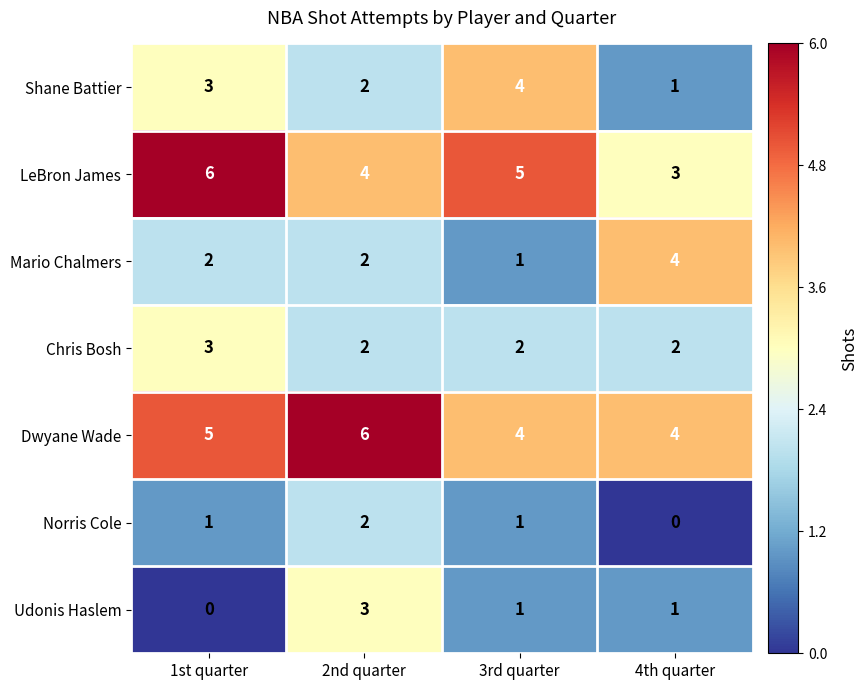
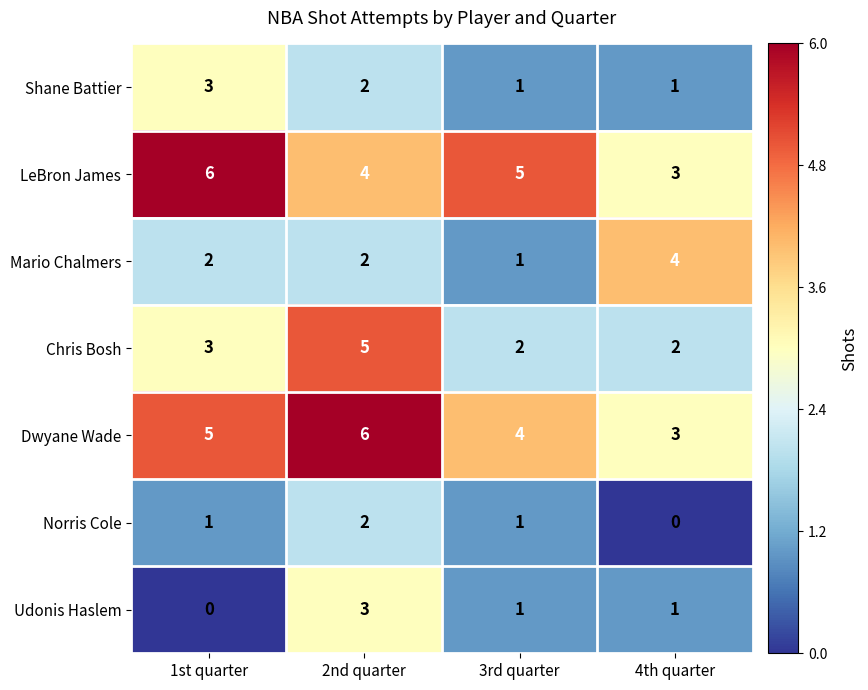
  {
    "Shane Battier": {
      "1st quarter": 3,
      "2nd quarter": 2,
-     "3rd quarter": 4,
+     "3rd quarter": 1,
      "4th quarter": 1
    },
    "LeBron James": {
      "1st quarter": 6,
      "2nd quarter": 4,
      "3rd quarter": 5,
      "4th quarter": 3
    },
    "Mario Chalmers": {
      "1st quarter": 2,
      "2nd quarter": 2,
      "3rd quarter": 1,
      "4th quarter": 4
    },
    "Chris Bosh": {
      "1st quarter": 3,
-     "2nd quarter": 2,
+     "2nd quarter": 5,
      "3rd quarter": 2,
      "4th quarter": 2
    },
    "Dwyane Wade": {
      "1st quarter": 5,
      "2nd quarter": 6,
      "3rd quarter": 4,
-     "4th quarter": 4
+     "4th quarter": 3
    },
    "Norris Cole": {
      "1st quarter": 1,
      "2nd quarter": 2,
      "3rd quarter": 1,
      "4th quarter": 0
    },
    "Udonis Haslem": {
      "1st quarter": 0,
      "2nd quarter": 3,
      "3rd quarter": 1,
      "4th quarter": 1
    }
  }
